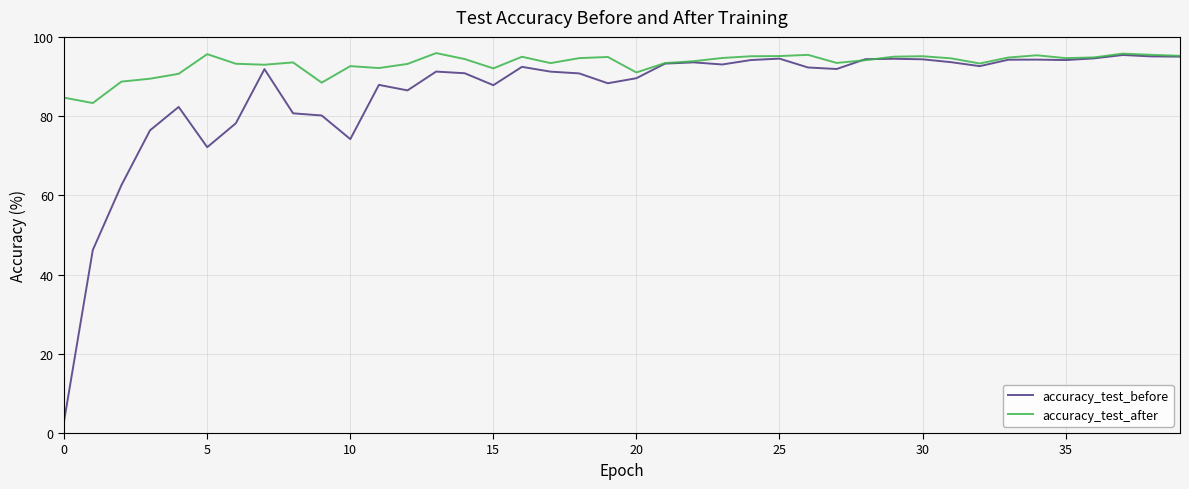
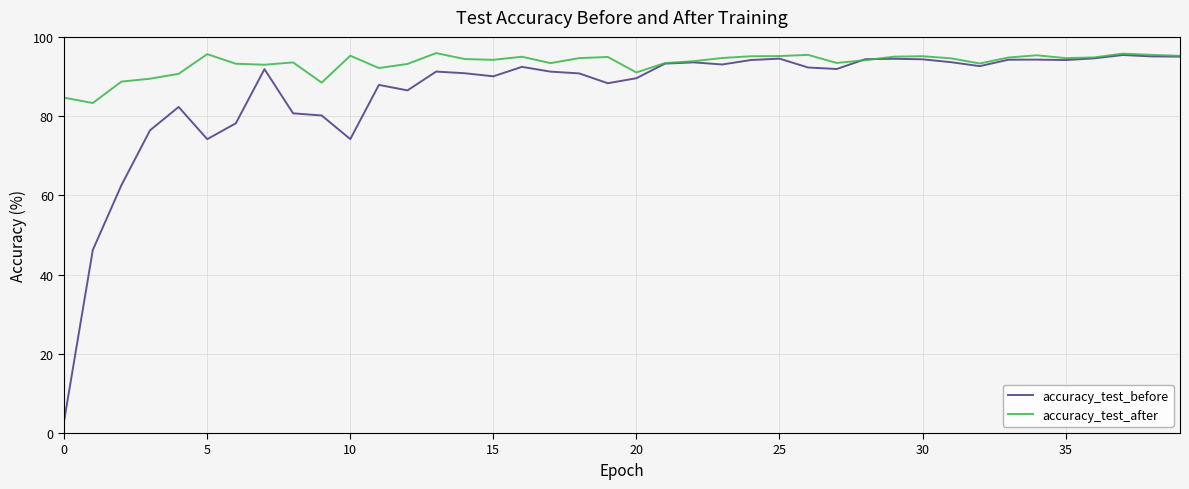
  {
    "accuracy_test_before": {
      "0": 3,
-     "5": 72,
+     "5": 74,
      "10": 74,
-     "15": 88,
+     "15": 90,
      "20": 90,
      "30": 94
    },
    "accuracy_test_after": {
      "0": 85,
      "5": 96,
-     "10": 93,
-     "15": 92,
+     "10": 95,
+     "15": 94,
      "20": 91,
      "30": 95
    }
  }
